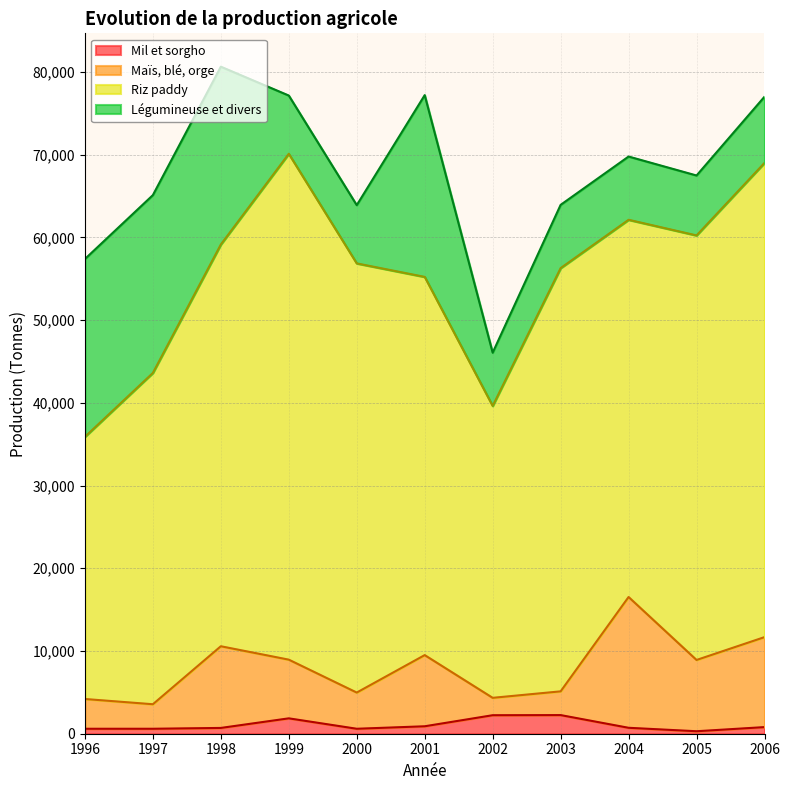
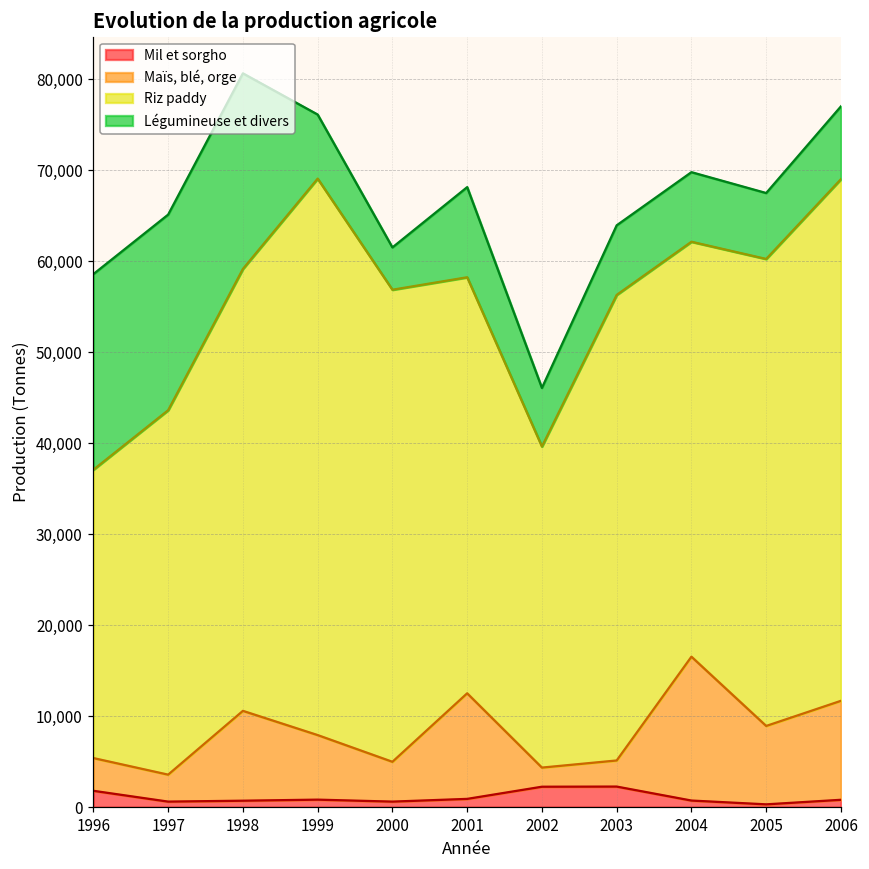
  {
    "Mil et sorgho": {
-     "1996": "1,000",
+     "1996": "2,000",
      "1997": "1,000",
      "1998": "1,000",
-     "1999": "2,000",
+     "1999": "1,000",
      "2000": "1,000",
      "2001": "1,000",
      "2002": "2,000",
      "2003": "2,000",
      "2004": "1,000",
      "2005": "0",
      "2006": "1,000"
    },
    "Maïs, blé, orge": {
      "1996": "4,000",
      "1997": "3,000",
      "1998": "10,000",
      "1999": "7,000",
      "2000": "4,000",
-     "2001": "9,000",
+     "2001": "12,000",
      "2002": "2,000",
      "2003": "3,000",
      "2004": "16,000",
      "2005": "9,000",
      "2006": "11,000"
    },
    "Riz paddy": {
      "1996": "32,000",
      "1997": "40,000",
      "1998": "49,000",
      "1999": "61,000",
      "2000": "52,000",
      "2001": "46,000",
      "2002": "35,000",
      "2003": "51,000",
      "2004": "46,000",
      "2005": "51,000",
      "2006": "57,000"
    },
    "Légumineuse et divers": {
      "1996": "21,000",
      "1997": "21,000",
      "1999": "7,000",
-     "2000": "7,000",
-     "2001": "22,000",
+     "2000": "5,000",
+     "2001": "10,000",
      "2002": "6,000",
      "2003": "8,000",
      "2004": "8,000",
      "2005": "7,000",
      "2006": "8,000"
    }
  }
